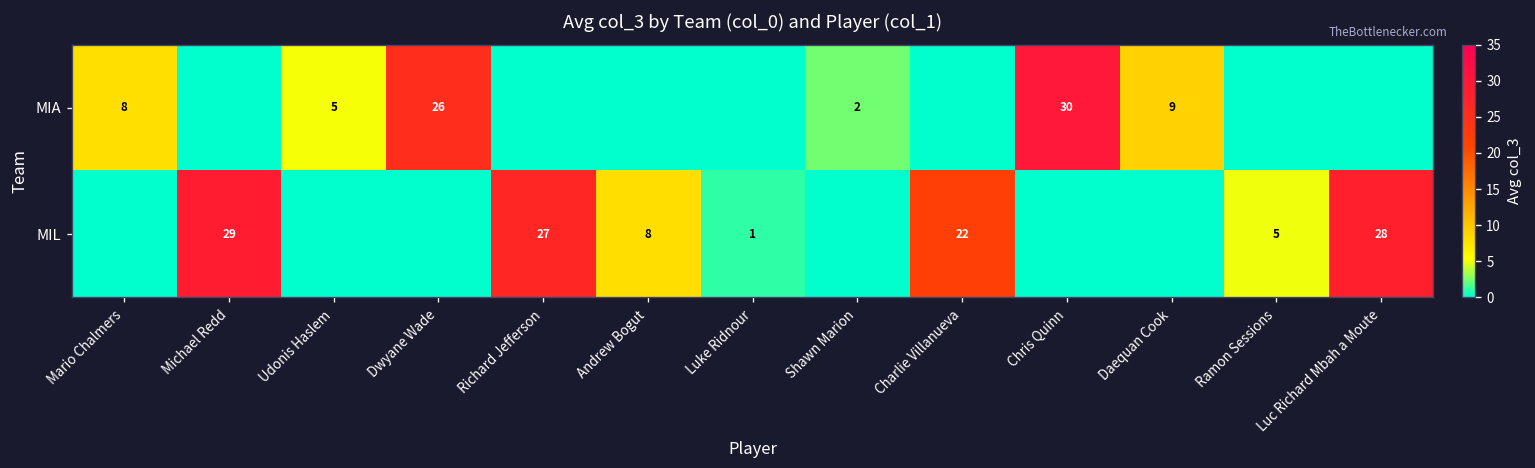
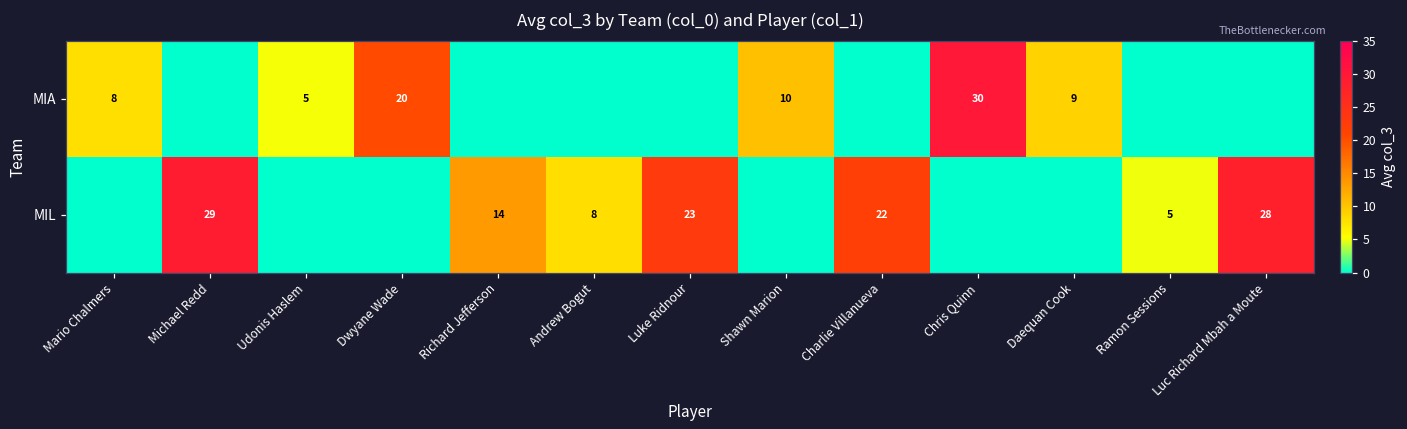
  {
    "MIA": {
-     "Dwyane Wade": 26,
-     "Shawn Marion": 2
+     "Dwyane Wade": 20,
+     "Shawn Marion": 10
    },
    "MIL": {
-     "Richard Jefferson": 27,
-     "Luke Ridnour": 1
+     "Richard Jefferson": 14,
+     "Luke Ridnour": 23
    }
  }
